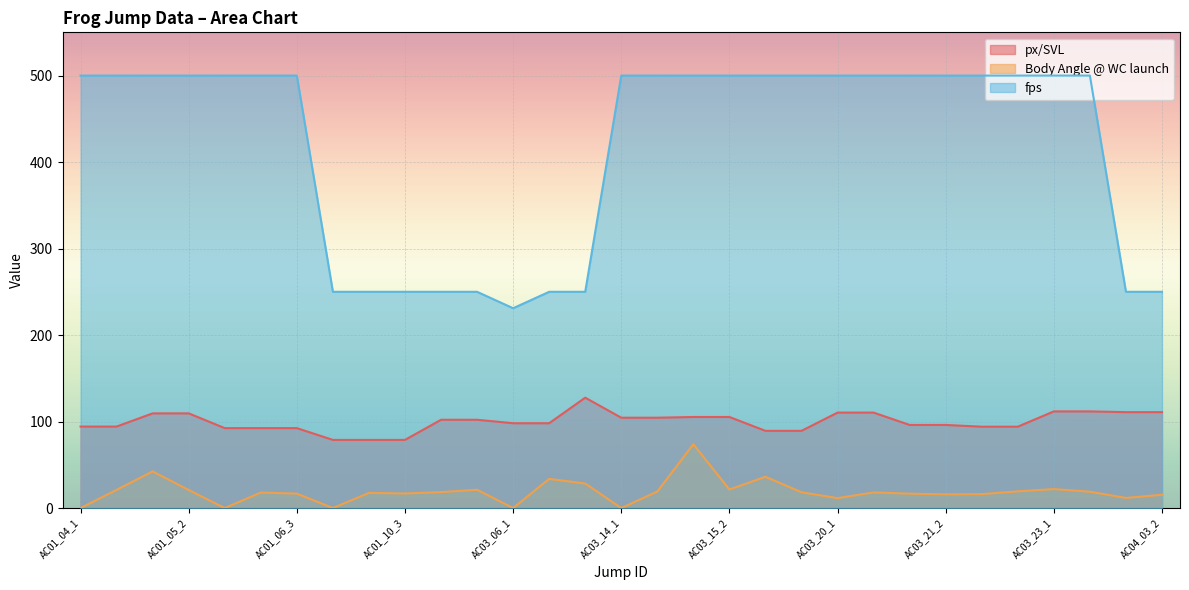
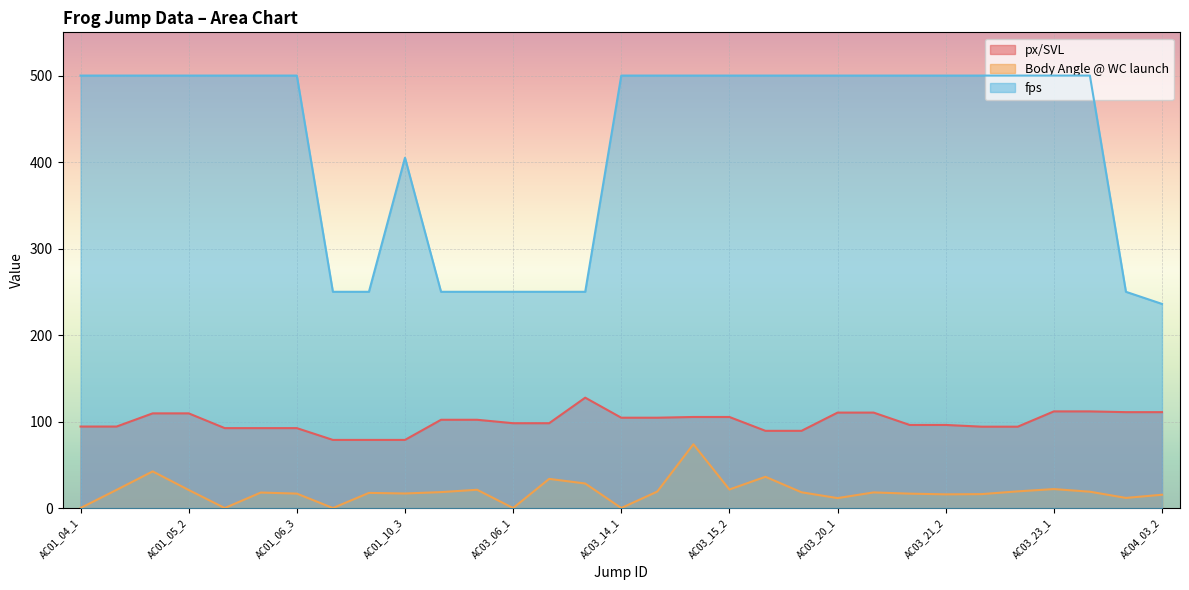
  {
    "fps": {
      "AC01_04_1": 500,
      "AC01_05_2": 500,
      "AC01_06_3": 500,
-     "AC01_10_3": 250,
-     "AC03_06_1": 230,
+     "AC01_10_3": 410,
+     "AC03_06_1": 250,
      "AC03_14_1": 500,
      "AC03_15_2": 500,
      "AC03_20_1": 500,
      "AC03_21_2": 500,
-     "AC04_03_2": 250
+     "AC04_03_2": 240
    }
  }
